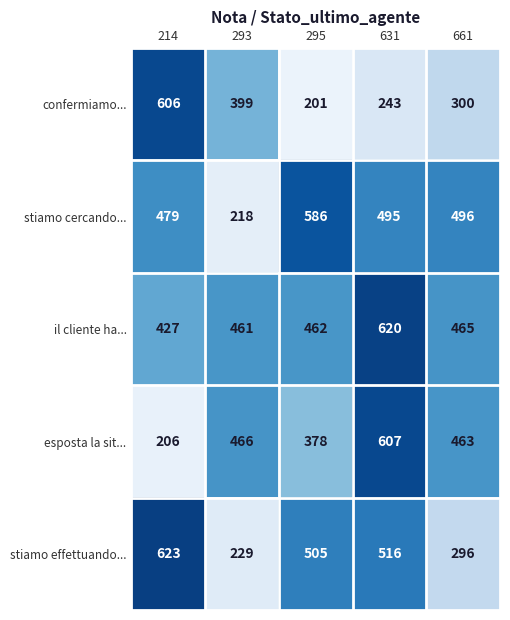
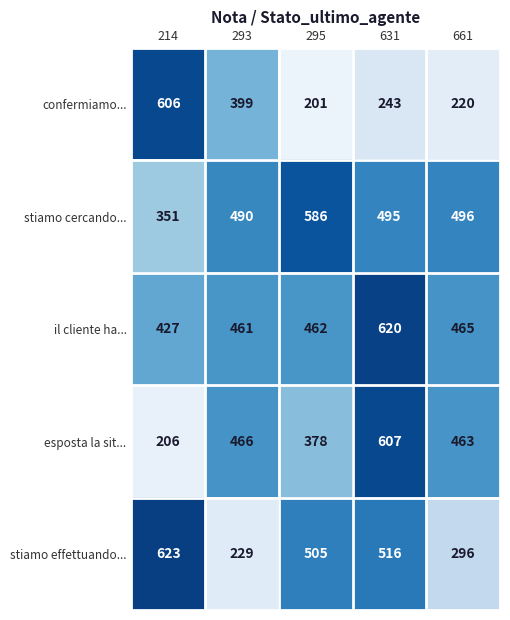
  {
    "confermiamo...": {
      "214": 606,
      "293": 399,
      "295": 201,
      "631": 243,
-     "661": 300
+     "661": 220
    },
    "stiamo cercando...": {
-     "214": 479,
-     "293": 218,
+     "214": 351,
+     "293": 490,
      "295": 586,
      "631": 495,
      "661": 496
    },
    "il cliente ha...": {
      "214": 427,
      "293": 461,
      "295": 462,
      "631": 620,
      "661": 465
    },
    "esposta la sit...": {
      "214": 206,
      "293": 466,
      "295": 378,
      "631": 607,
      "661": 463
    },
    "stiamo effettuando...": {
      "214": 623,
      "293": 229,
      "295": 505,
      "631": 516,
      "661": 296
    }
  }
